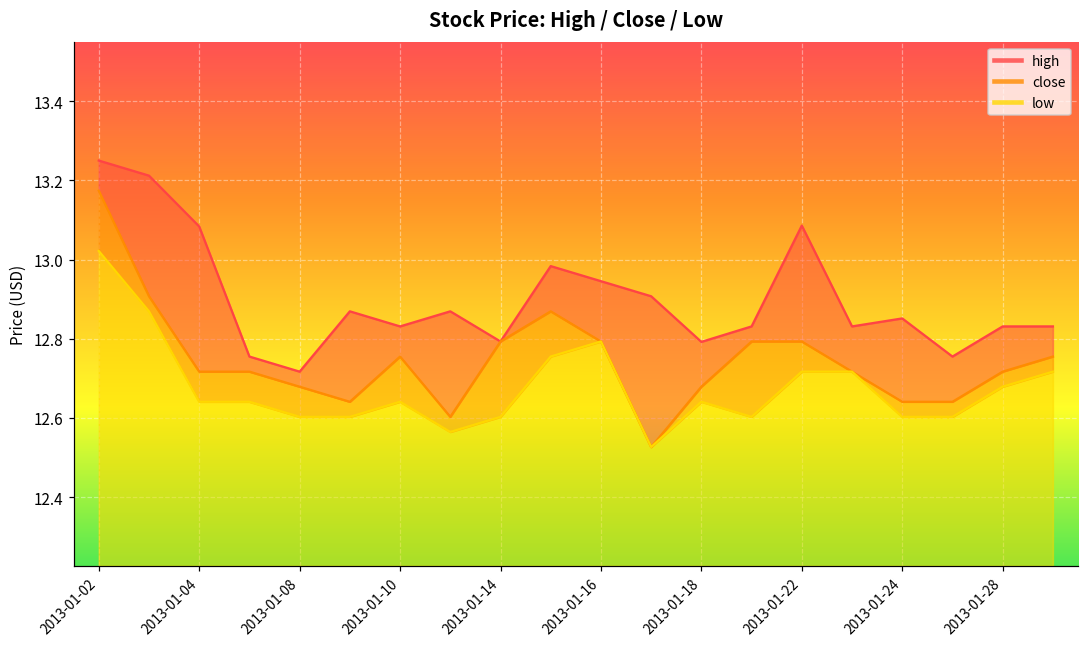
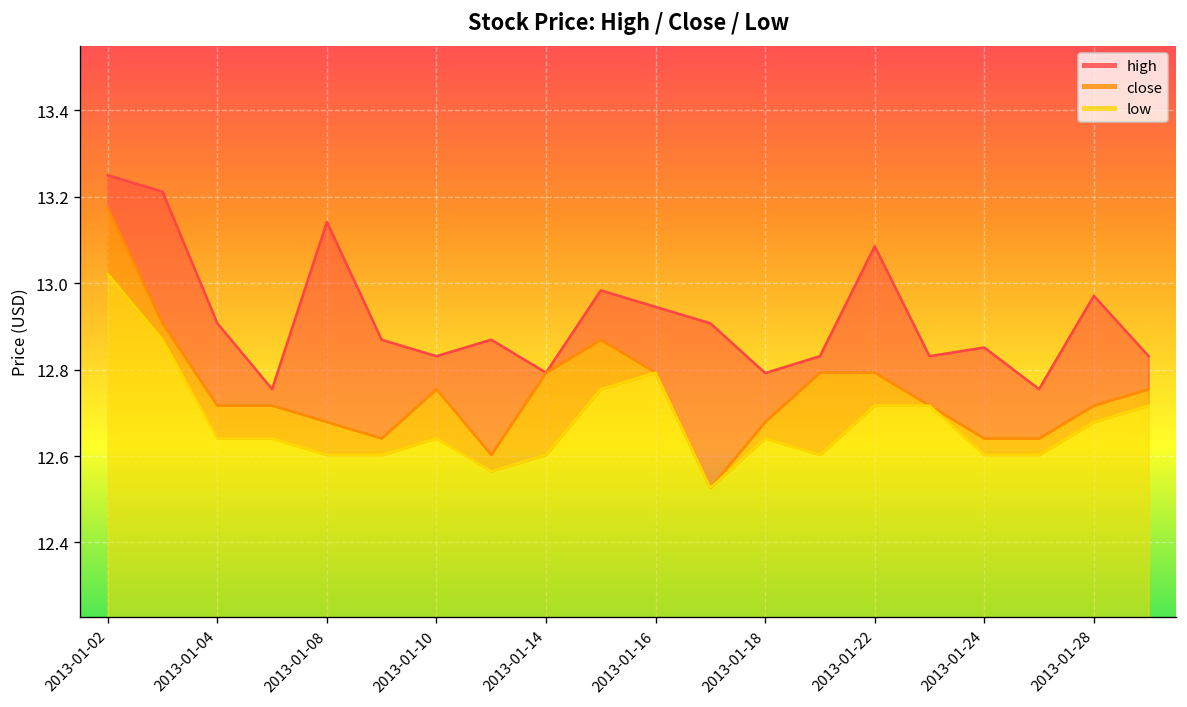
  {
    "high": {
      "2013-01-02": 13.25,
-     "2013-01-04": 13.08,
-     "2013-01-08": 12.72,
+     "2013-01-04": 12.91,
+     "2013-01-08": 13.14,
      "2013-01-10": 12.83,
      "2013-01-16": 12.95,
      "2013-01-18": 12.79,
      "2013-01-22": 13.09,
      "2013-01-24": 12.85,
-     "2013-01-28": 12.83
+     "2013-01-28": 12.97
    }
  }
